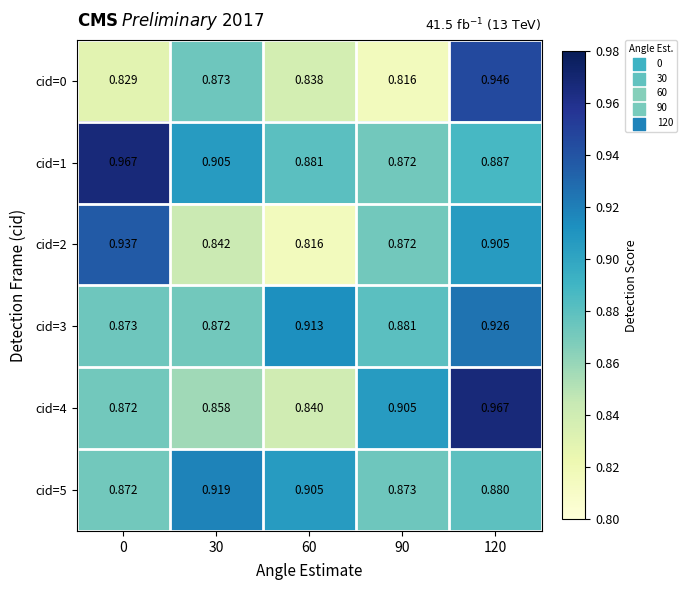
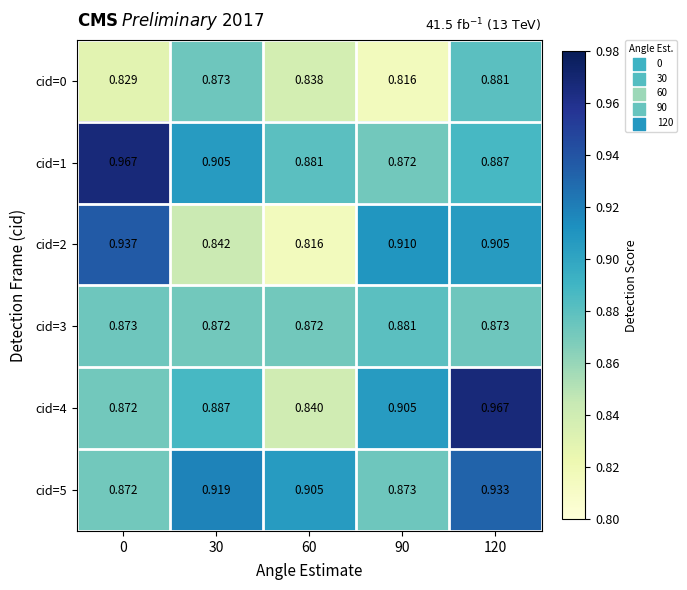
  {
    "cid=0": {
      "0": 0.829,
      "30": 0.873,
      "60": 0.838,
      "90": 0.816,
-     "120": 0.946
+     "120": 0.881
    },
    "cid=1": {
      "0": 0.967,
      "30": 0.905,
      "60": 0.881,
      "90": 0.872,
      "120": 0.887
    },
    "cid=2": {
      "0": 0.937,
      "30": 0.842,
      "60": 0.816,
-     "90": 0.872,
+     "90": 0.910,
      "120": 0.905
    },
    "cid=3": {
      "0": 0.873,
      "30": 0.872,
-     "60": 0.913,
+     "60": 0.872,
      "90": 0.881,
-     "120": 0.926
+     "120": 0.873
    },
    "cid=4": {
      "0": 0.872,
-     "30": 0.858,
+     "30": 0.887,
      "60": 0.840,
      "90": 0.905,
      "120": 0.967
    },
    "cid=5": {
      "0": 0.872,
      "30": 0.919,
      "60": 0.905,
      "90": 0.873,
-     "120": 0.880
+     "120": 0.933
    }
  }
